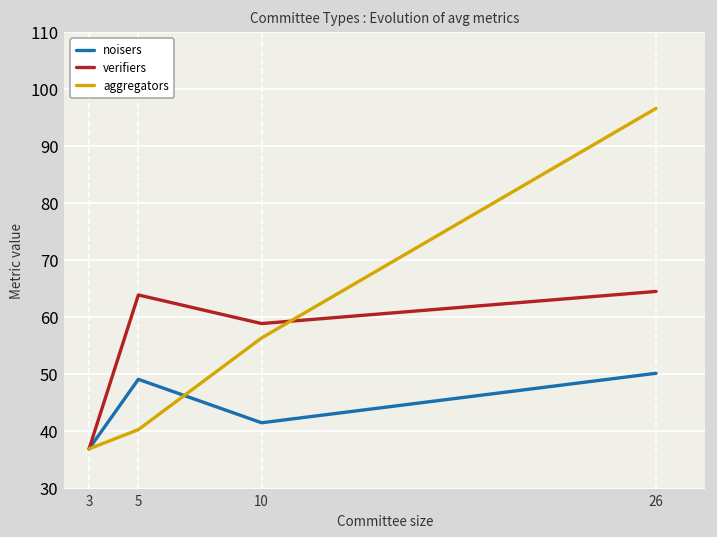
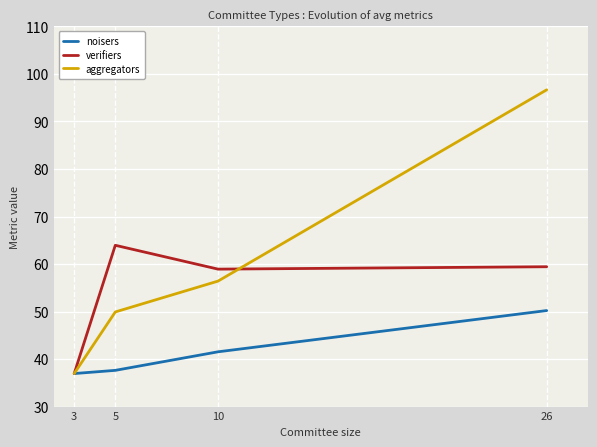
  {
    "noisers": {
-     "5": 49,
+     "5": 38,
      "10": 42,
      "26": 50
    },
    "verifiers": {
      "5": 64,
      "10": 59,
-     "26": 65
+     "26": 59
    },
    "aggregators": {
-     "5": 40,
+     "5": 50,
      "10": 56,
      "26": 97
    }
  }
